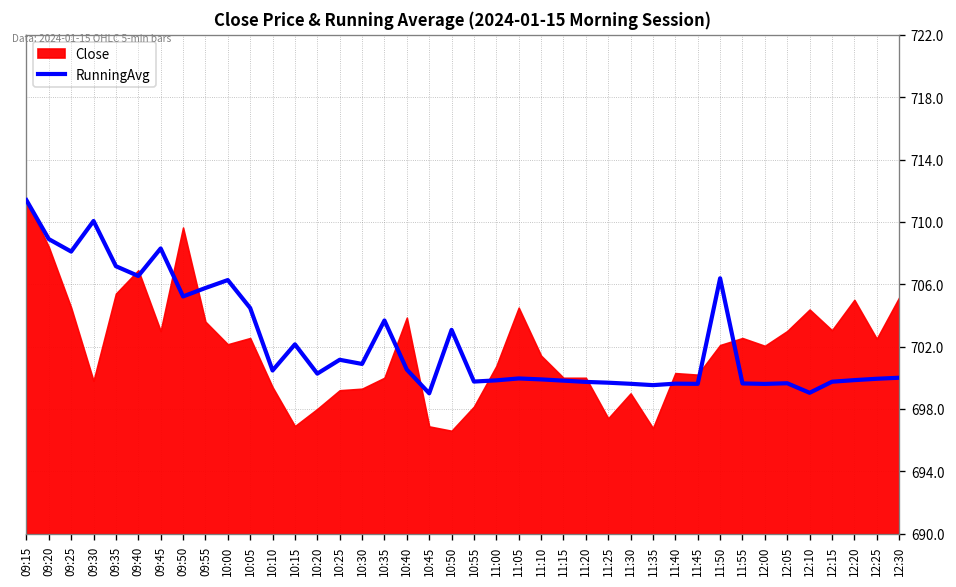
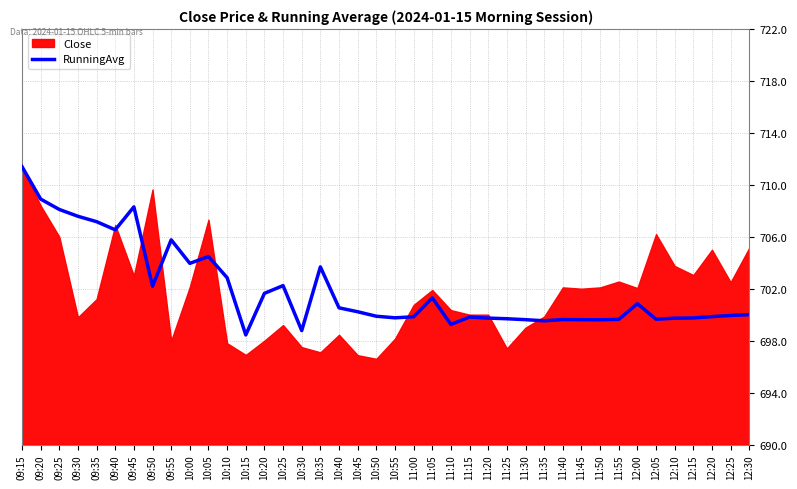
  {
    "RunningAvg": {
      "09:20": 708.9,
      "09:25": 708.1,
-     "09:30": 710.1,
+     "09:30": 707.6,
      "09:35": 707.2,
      "09:40": 706.5,
      "09:45": 708.3,
-     "09:50": 705.2,
+     "09:50": 702.2,
      "09:55": 705.8,
-     "10:00": 706.3,
+     "10:00": 703.9,
      "10:05": 704.5,
-     "10:10": 700.5,
-     "10:15": 702.1,
-     "10:20": 700.3,
-     "10:25": 701.2,
-     "10:30": 700.9,
+     "10:10": 702.8,
+     "10:15": 698.4,
+     "10:20": 701.6,
+     "10:25": 702.2,
+     "10:30": 698.8,
      "10:35": 703.7,
      "10:40": 700.5,
-     "10:45": 699.0,
-     "10:50": 703.1,
+     "10:45": 700.2,
+     "10:50": 699.9,
      "10:55": 699.8,
      "11:00": 699.8,
-     "11:05": 700.0,
-     "11:10": 699.9,
+     "11:05": 701.3,
+     "11:10": 699.2,
      "11:20": 699.7,
      "11:25": 699.7,
      "11:30": 699.6,
      "11:35": 699.5,
      "11:40": 699.6,
      "11:45": 699.6,
-     "11:50": 706.4,
+     "11:50": 699.6,
      "11:55": 699.6,
-     "12:00": 699.6,
+     "12:00": 700.8,
      "12:05": 699.7,
-     "12:10": 699.0,
+     "12:10": 699.7,
      "12:15": 699.7,
      "12:20": 699.9,
      "12:25": 699.9,
      "12:30": 700.0
    },
    "Close": {
      "09:20": 708.4,
-     "09:25": 704.5,
+     "09:25": 706.0,
      "09:30": 699.8,
-     "09:35": 705.4,
+     "09:35": 701.2,
      "09:40": 706.9,
      "09:45": 703.0,
      "09:50": 709.6,
-     "09:55": 703.6,
+     "09:55": 698.0,
      "10:00": 702.2,
-     "10:05": 702.6,
-     "10:10": 699.4,
+     "10:05": 707.3,
+     "10:10": 697.8,
      "10:15": 696.9,
      "10:20": 698.0,
      "10:25": 699.2,
-     "10:30": 699.3,
-     "10:35": 700.0,
-     "10:40": 703.9,
+     "10:30": 697.5,
+     "10:35": 697.1,
+     "10:40": 698.5,
      "10:45": 696.9,
      "10:50": 696.6,
      "10:55": 698.2,
      "11:00": 700.8,
-     "11:05": 704.5,
-     "11:10": 701.4,
+     "11:05": 701.9,
+     "11:10": 700.4,
      "11:20": 700.0,
      "11:25": 697.4,
      "11:30": 699.0,
-     "11:35": 696.8,
-     "11:40": 700.3,
-     "11:45": 700.2,
+     "11:35": 699.9,
+     "11:40": 702.1,
+     "11:45": 702.0,
      "11:50": 702.1,
      "11:55": 702.6,
      "12:00": 702.1,
-     "12:05": 703.0,
-     "12:10": 704.4,
+     "12:05": 706.2,
+     "12:10": 703.8,
      "12:15": 703.1,
      "12:20": 705.0,
      "12:25": 702.5,
      "12:30": 705.2
    }
  }
